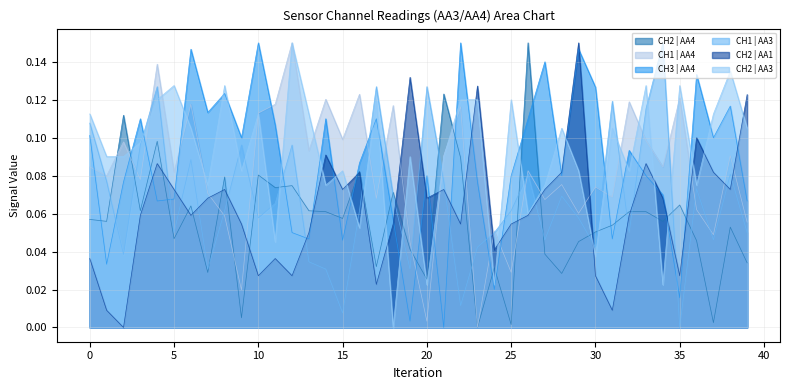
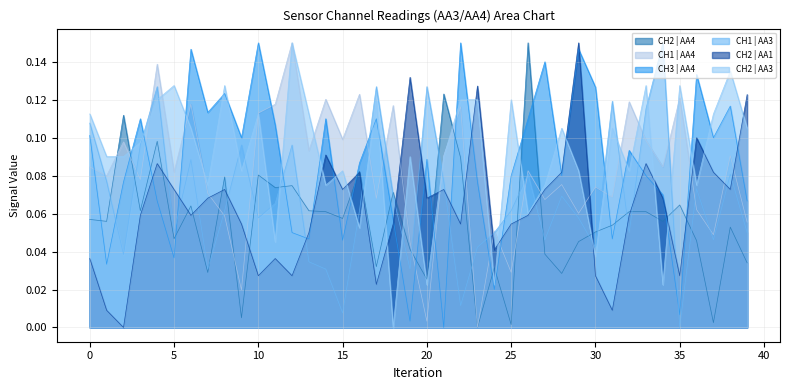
  {
    "CH3 | AA4": {
      "0": 0.101,
-     "5": 0.068,
+     "5": 0.037,
      "10": 0.150,
      "15": 0.046,
-     "20": 0.080,
+     "20": 0.089,
      "25": 0.080,
      "30": 0.127,
-     "35": 0.016
+     "35": 0.007
    }
  }
